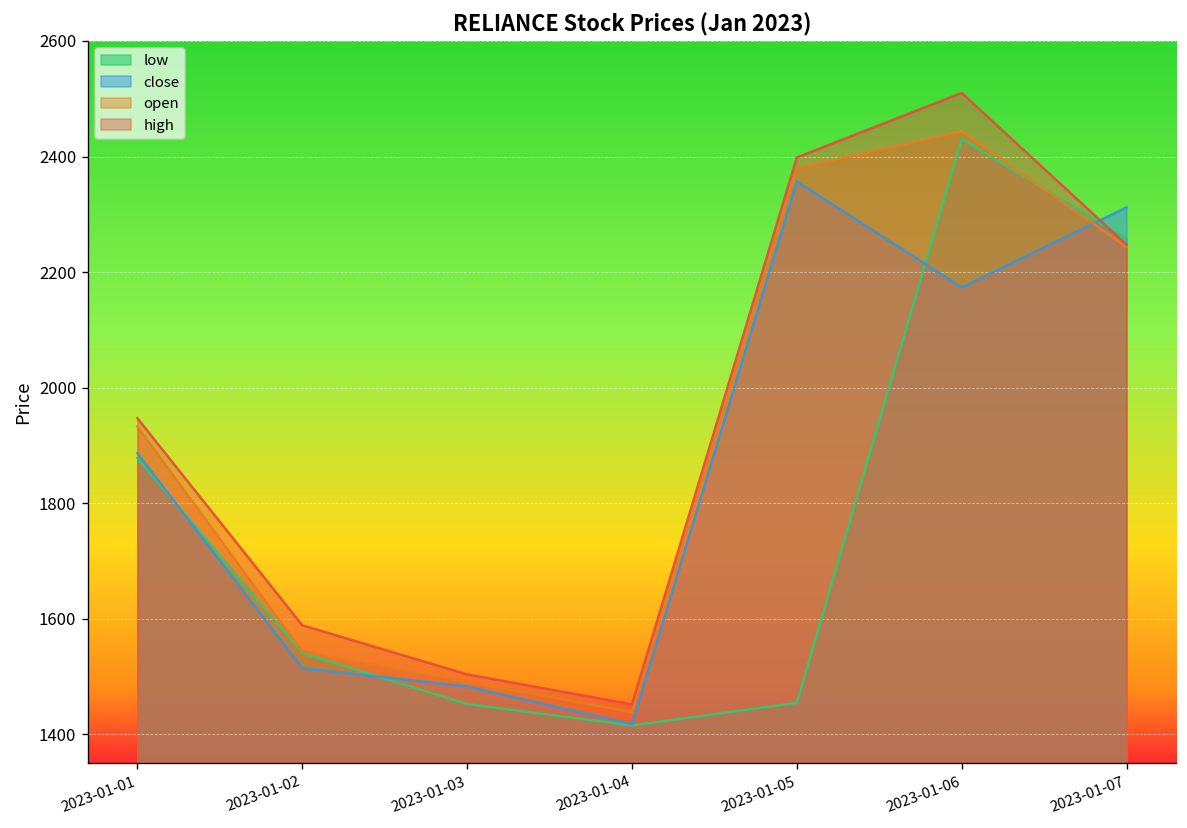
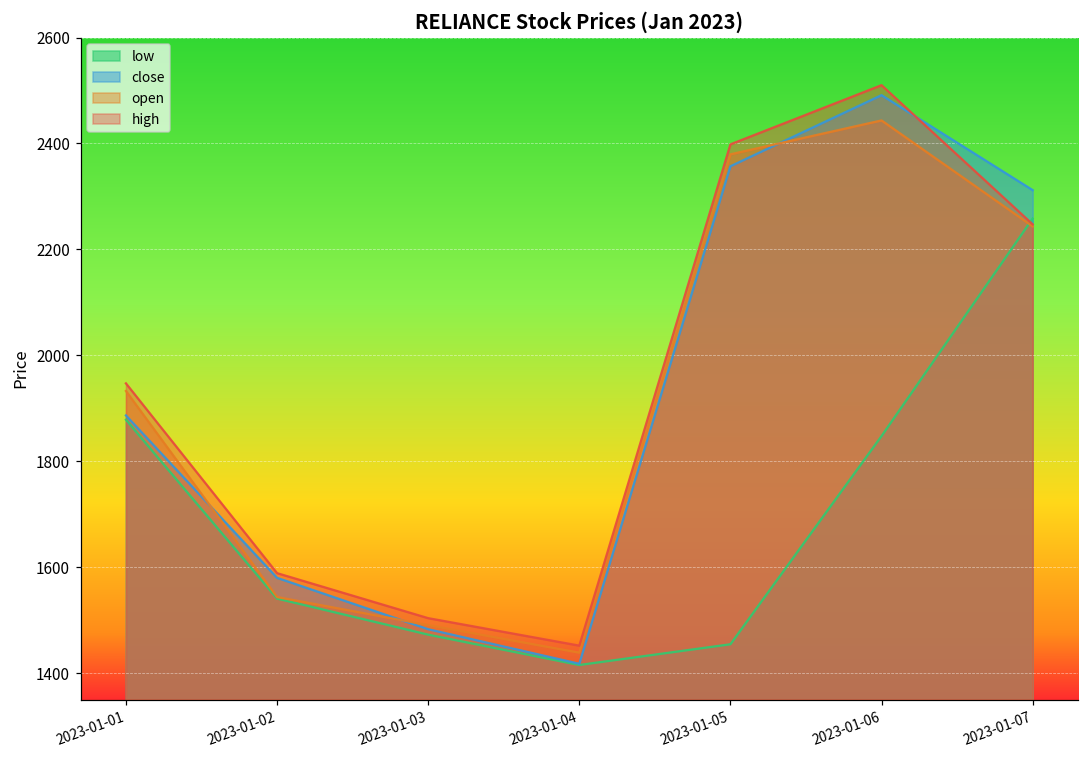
  {
    "low": {
      "2023-01-01": 1880,
-     "2023-01-03": 1450,
+     "2023-01-03": 1470,
      "2023-01-05": 1450,
-     "2023-01-06": 2430,
+     "2023-01-06": 1850,
      "2023-01-07": 2260
    },
    "close": {
      "2023-01-01": 1890,
-     "2023-01-02": 1510,
+     "2023-01-02": 1580,
      "2023-01-03": 1480,
      "2023-01-05": 2360,
-     "2023-01-06": 2170,
+     "2023-01-06": 2490,
      "2023-01-07": 2310
    }
  }
